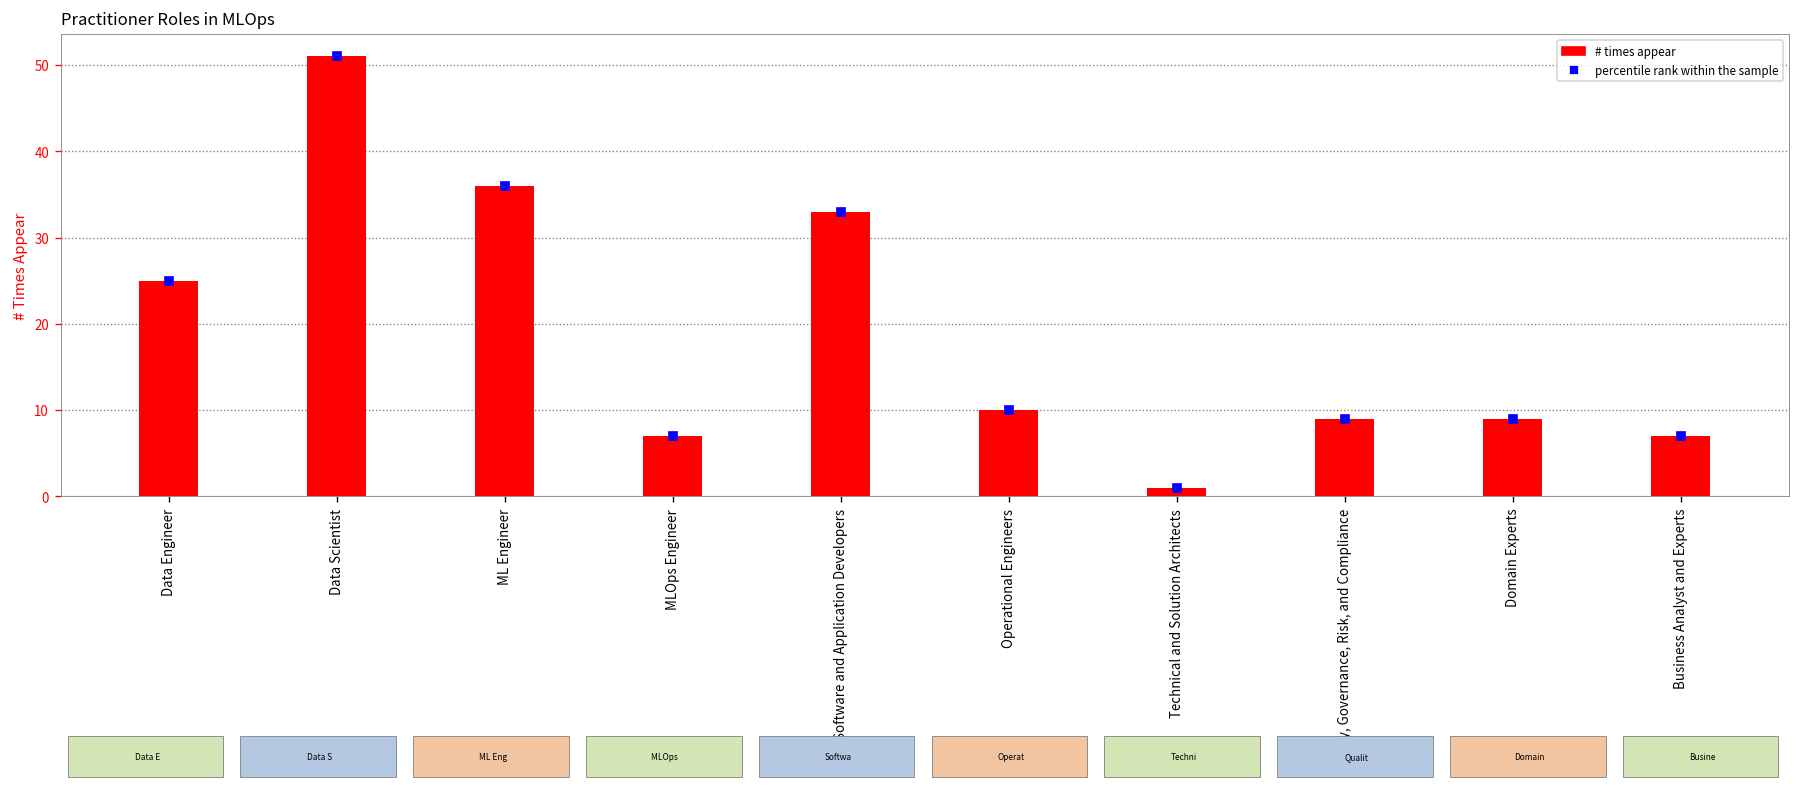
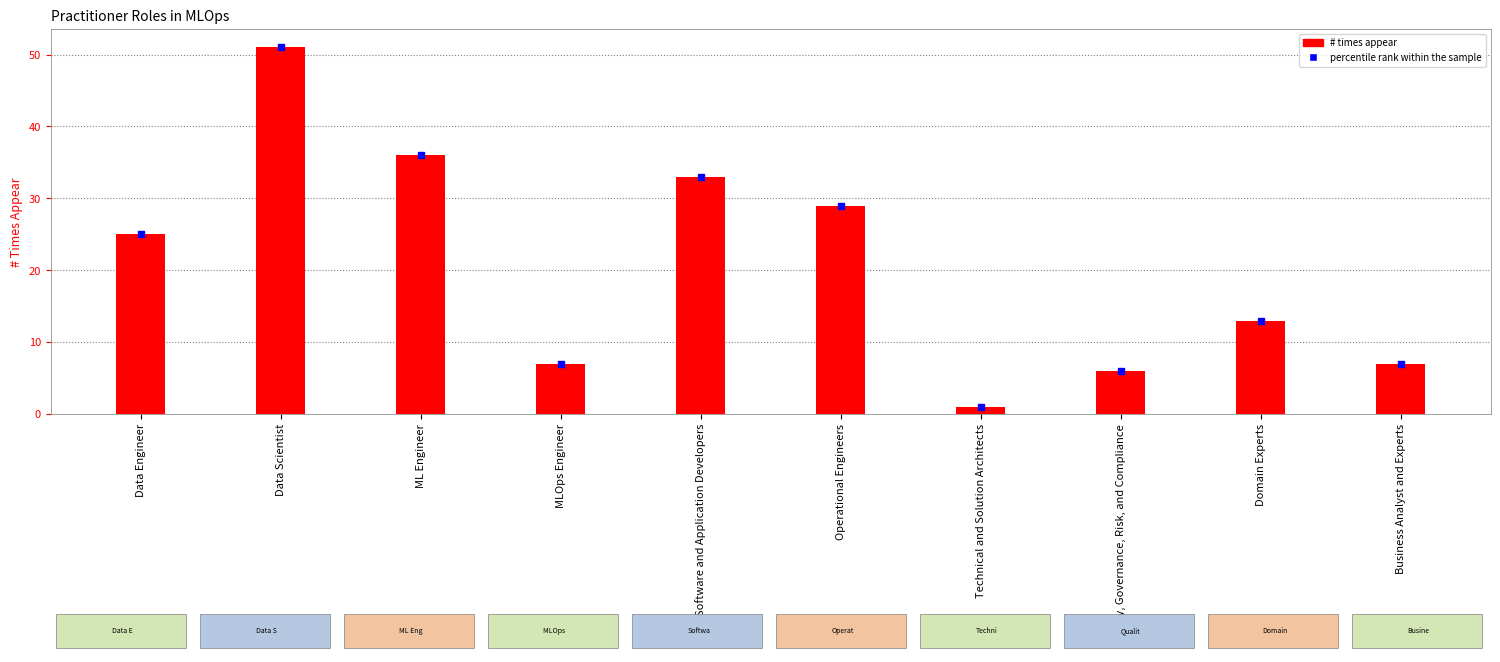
  {
    "# times appear": {
      "Data Engineer": 25,
      "Data Scientist": 51,
      "ML Engineer": 36,
      "MLOps Engineer": 7,
      "Software and Application Developers": 33,
-     "Operational Engineers": 10,
+     "Operational Engineers": 29,
      "Technical and Solution Architects": 1,
-     "Quality, Governance, Risk, and Compliance": 9,
-     "Domain Experts": 9,
+     "Quality, Governance, Risk, and Compliance": 6,
+     "Domain Experts": 13,
      "Business Analyst and Experts": 7
    }
  }
